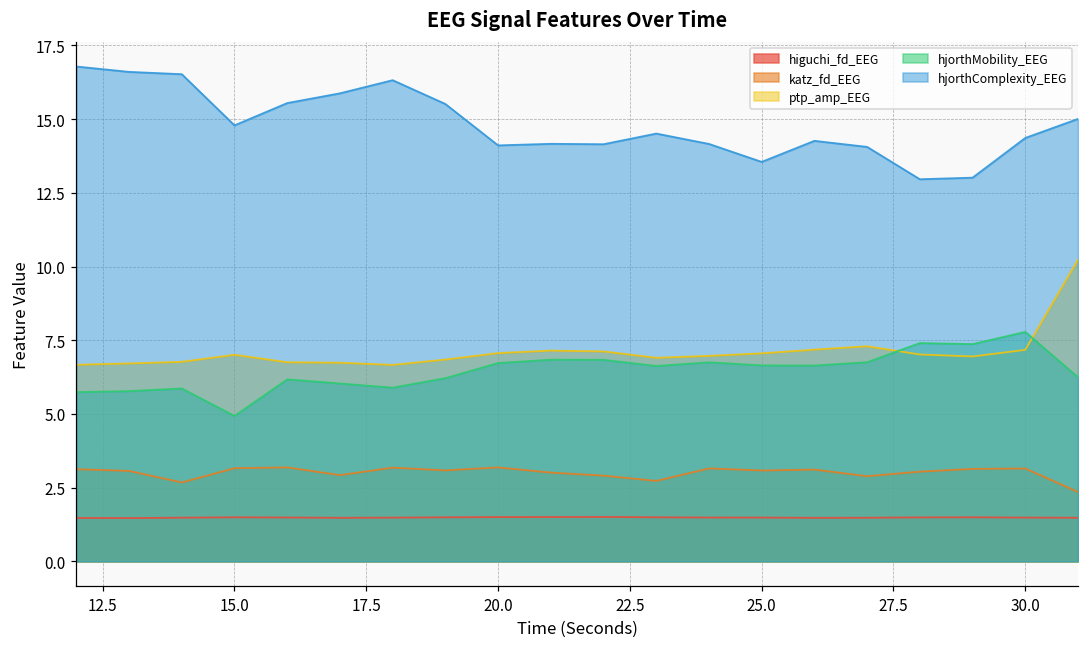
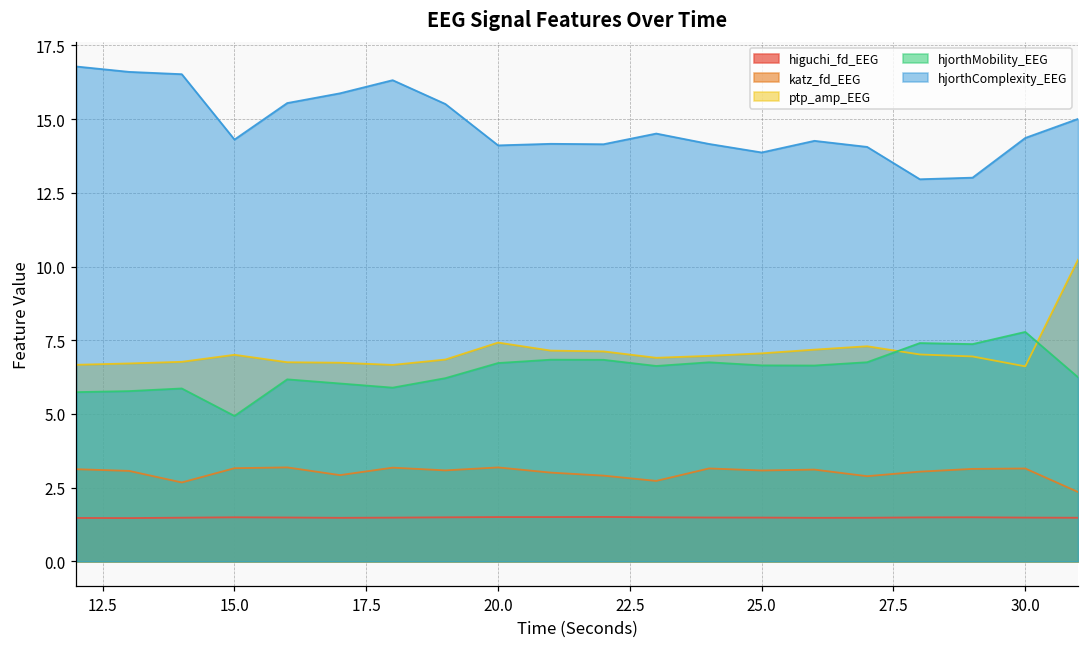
  {
    "ptp_amp_EEG": {
      "15.0": 7.0,
-     "20.0": 7.1,
+     "20.0": 7.4,
      "25.0": 7.1,
-     "30.0": 7.2
+     "30.0": 6.6
    },
    "hjorthMobility_EEG": {
      "15.0": 4.9,
      "20.0": 6.7,
      "25.0": 6.6,
      "30.0": 7.8
    },
    "hjorthComplexity_EEG": {
-     "15.0": 14.8,
+     "15.0": 14.3,
      "20.0": 14.1,
-     "25.0": 13.6,
+     "25.0": 13.9,
      "30.0": 14.4
    }
  }
